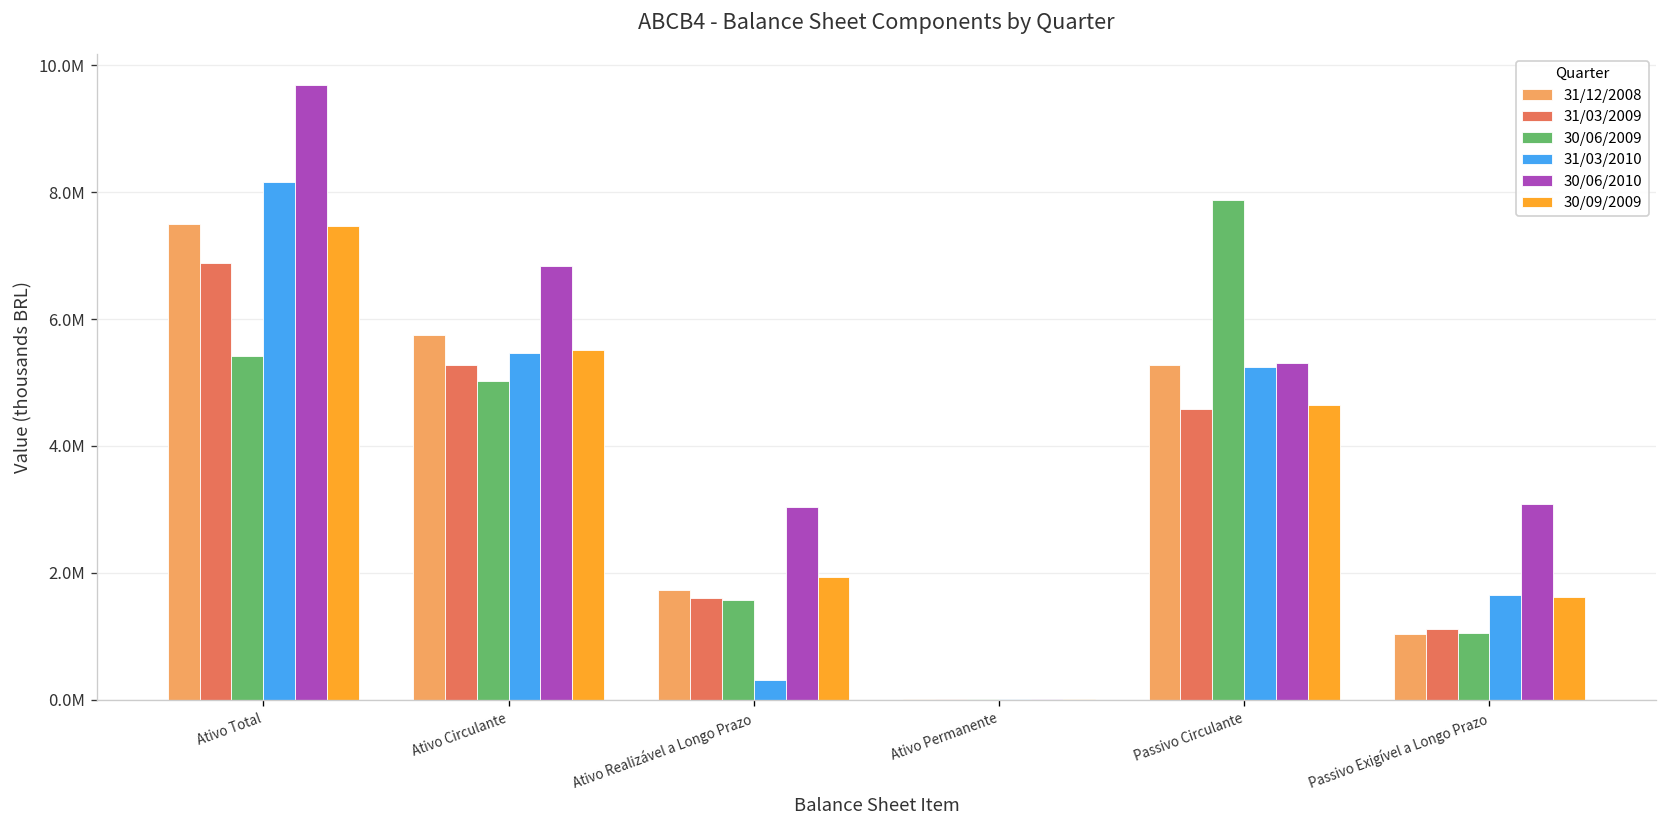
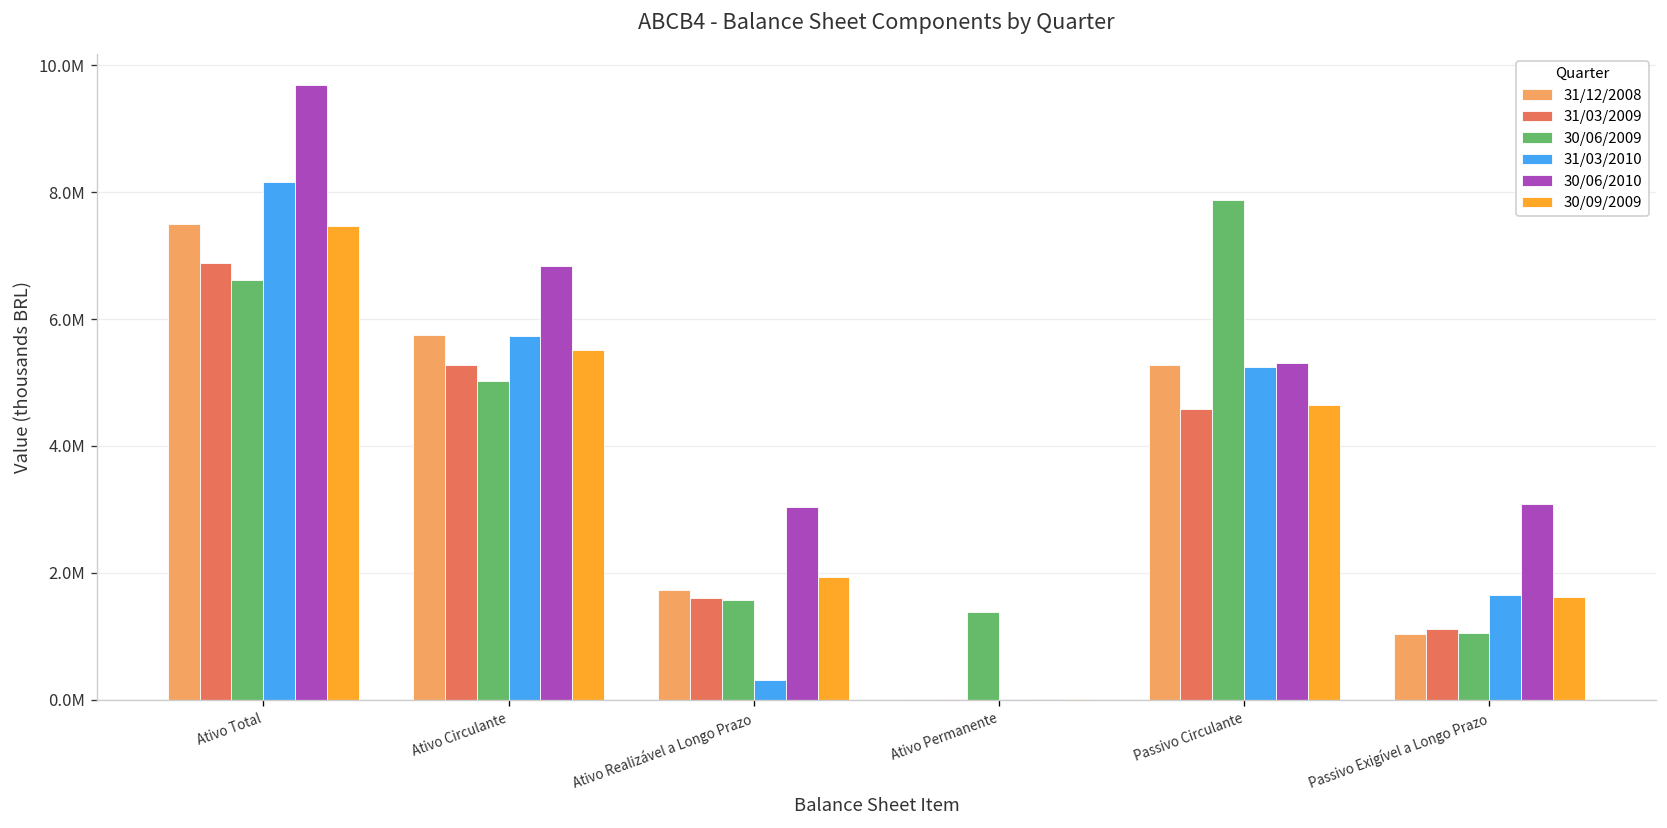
  {
    "30/06/2009": {
-     "Ativo Total": 5400000,
+     "Ativo Total": 6600000,
      "Ativo Circulante": 5000000,
      "Ativo Realizável a Longo Prazo": 1600000,
-     "Ativo Permanente": 0,
+     "Ativo Permanente": 1400000,
      "Passivo Circulante": 7900000,
      "Passivo Exigível a Longo Prazo": 1100000
    },
    "31/03/2010": {
      "Ativo Total": 8200000,
-     "Ativo Circulante": 5500000,
+     "Ativo Circulante": 5700000,
      "Ativo Realizável a Longo Prazo": 300000,
      "Passivo Circulante": 5200000,
      "Passivo Exigível a Longo Prazo": 1700000
    },
    "30/06/2010": {
      "Ativo Total": 9700000,
      "Ativo Circulante": 6800000,
      "Ativo Realizável a Longo Prazo": 3000000,
      "Passivo Circulante": 5300000,
      "Passivo Exigível a Longo Prazo": 3100000
    }
  }
